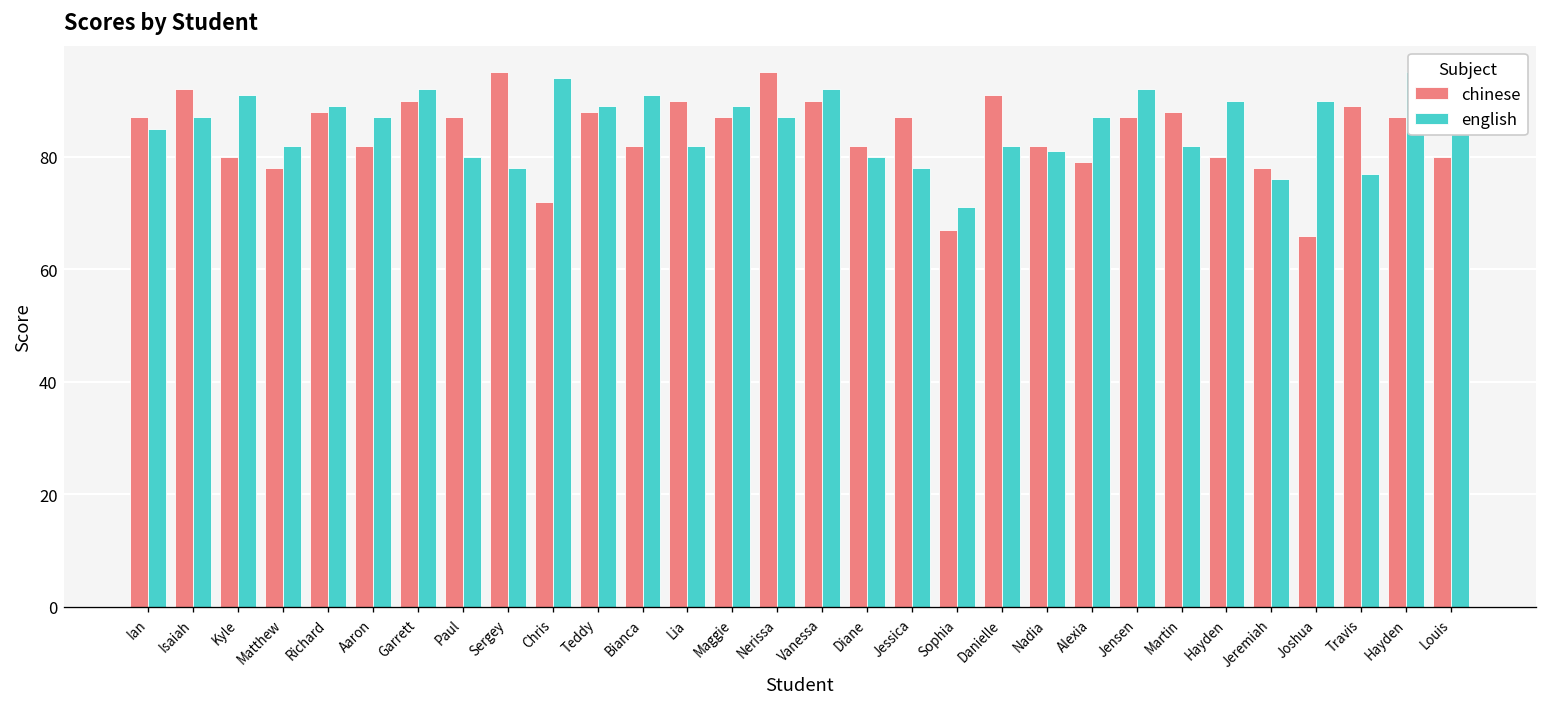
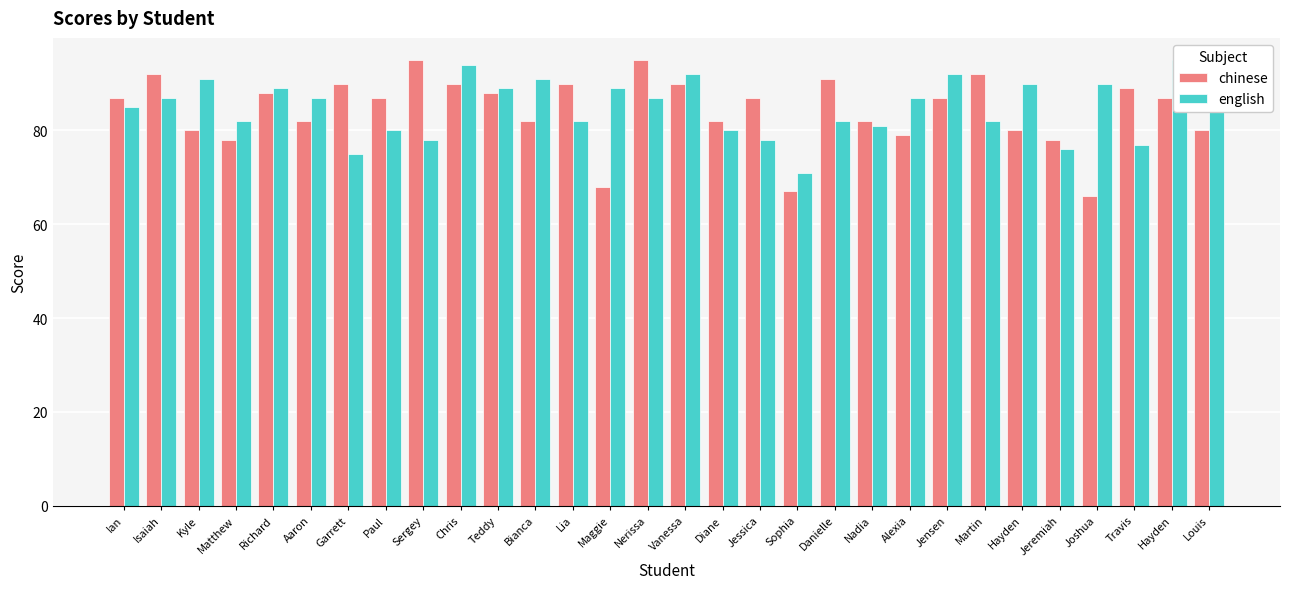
  {
    "chinese": {
      "Ian": 87,
      "Isaiah": 92,
      "Kyle": 80,
      "Matthew": 78,
      "Richard": 88,
      "Aaron": 82,
      "Garrett": 90,
      "Paul": 87,
      "Sergey": 95,
-     "Chris": 72,
+     "Chris": 90,
      "Teddy": 88,
      "Bianca": 82,
      "Lia": 90,
-     "Maggie": 87,
+     "Maggie": 68,
      "Nerissa": 95,
      "Vanessa": 90,
      "Diane": 82,
      "Jessica": 87,
      "Sophia": 67,
      "Danielle": 91,
      "Nadia": 82,
      "Alexia": 79,
      "Jensen": 87,
-     "Martin": 88,
+     "Martin": 92,
      "Jeremiah": 78,
      "Joshua": 66,
      "Travis": 89,
      "Louis": 80
    },
    "english": {
      "Ian": 85,
      "Isaiah": 87,
      "Kyle": 91,
      "Matthew": 82,
      "Richard": 89,
      "Aaron": 87,
-     "Garrett": 92,
+     "Garrett": 75,
      "Paul": 80,
      "Sergey": 78,
      "Chris": 94,
      "Teddy": 89,
      "Bianca": 91,
      "Lia": 82,
      "Maggie": 89,
      "Nerissa": 87,
      "Vanessa": 92,
      "Diane": 80,
      "Jessica": 78,
      "Sophia": 71,
      "Danielle": 82,
      "Nadia": 81,
      "Alexia": 87,
      "Jensen": 92,
      "Martin": 82,
      "Jeremiah": 76,
      "Joshua": 90,
      "Travis": 77
    }
  }
